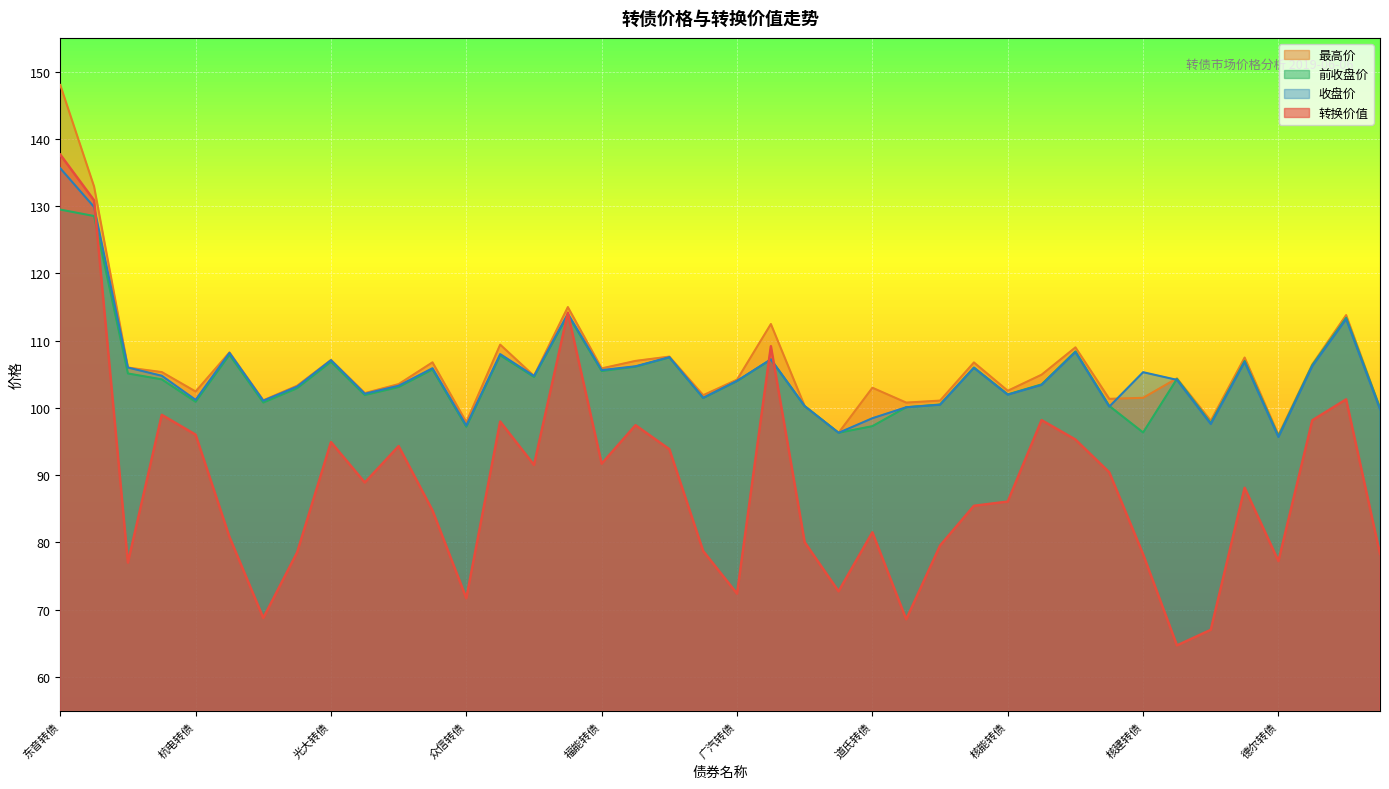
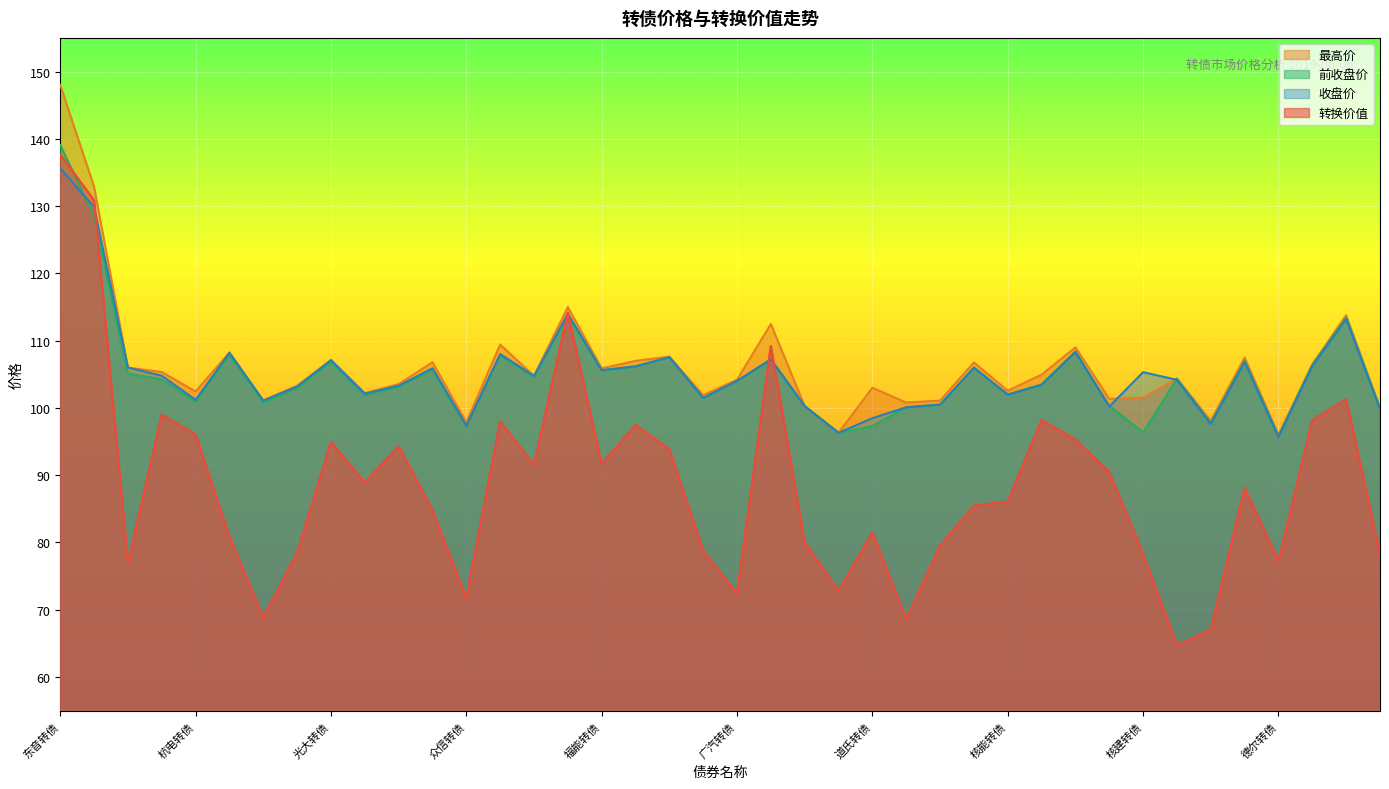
  {
    "前收盘价": {
-     "东音转债": 129,
+     "东音转债": 139,
      "道氏转债": 97,
      "核建转债": 96
    },
    "收盘价": {
      "东音转债": 136,
      "道氏转债": 98,
      "核建转债": 105
    }
  }
